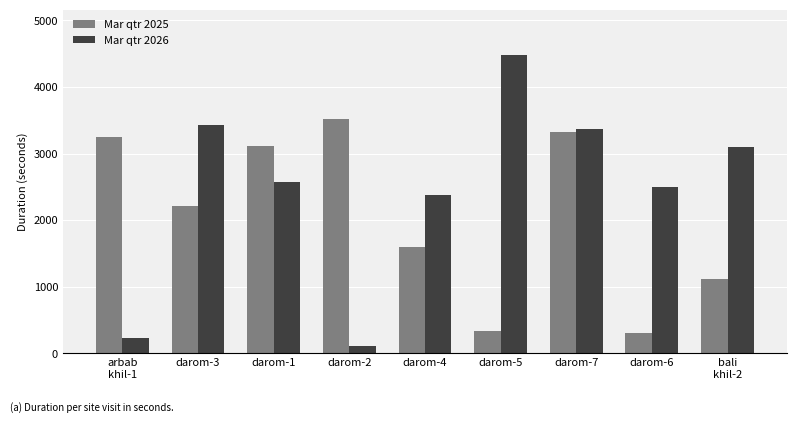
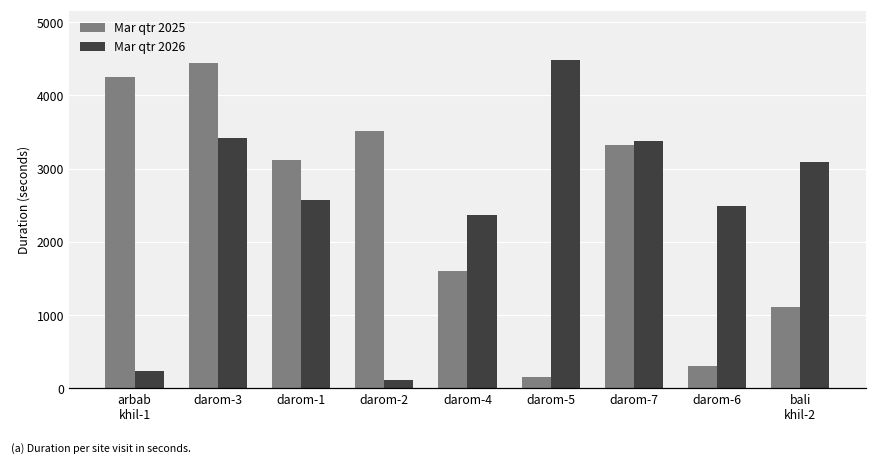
  {
    "Mar qtr 2025": {
-     "arbab khil-1": 3200,
-     "darom-3": 2200,
+     "arbab khil-1": 4300,
+     "darom-3": 4400,
      "darom-1": 3100,
      "darom-2": 3500,
      "darom-4": 1600,
-     "darom-5": 300,
+     "darom-5": 200,
      "darom-7": 3300,
      "darom-6": 300,
      "bali khil-2": 1100
    },
    "Mar qtr 2026": {
      "arbab khil-1": 200,
      "darom-3": 3400,
      "darom-1": 2600,
      "darom-2": 100,
      "darom-4": 2400,
      "darom-5": 4500,
      "darom-7": 3400,
      "darom-6": 2500,
      "bali khil-2": 3100
    }
  }
